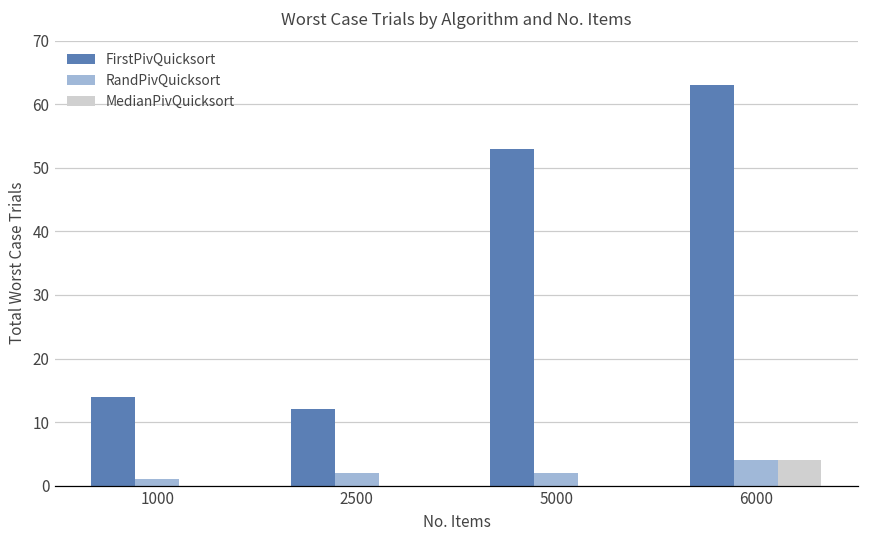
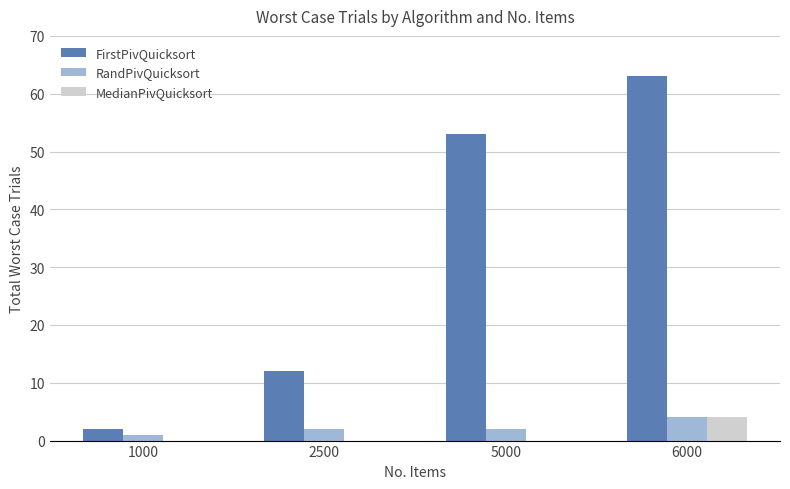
  {
    "FirstPivQuicksort": {
-     "1000": 14,
+     "1000": 2,
      "2500": 12,
      "5000": 53,
      "6000": 63
    }
  }
